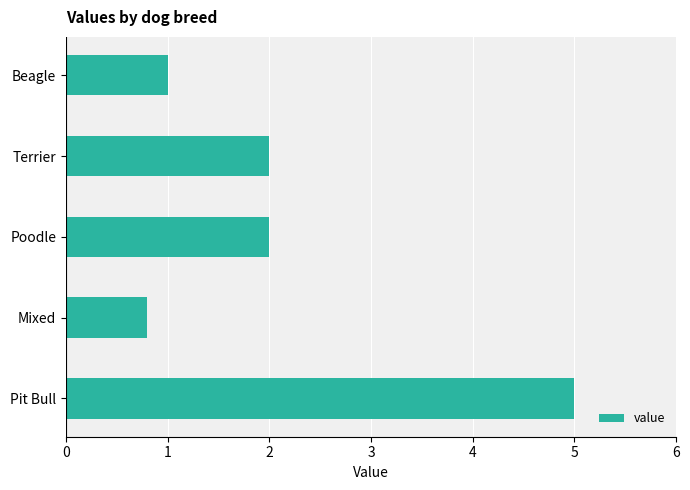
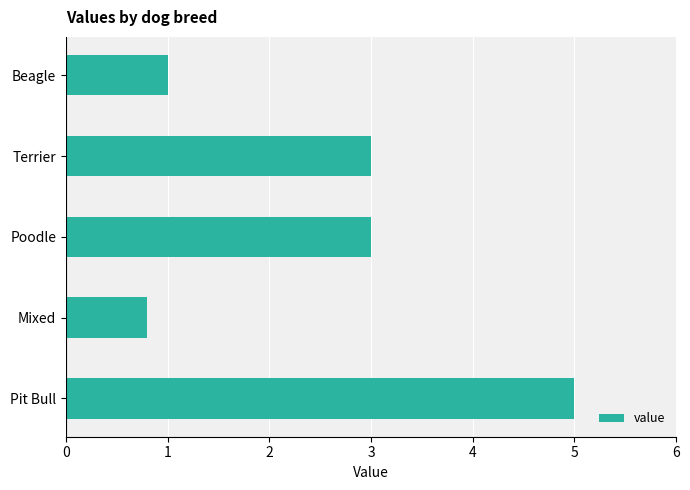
  {
    "Beagle": 1,
-   "Terrier": 2,
-   "Poodle": 2,
+   "Terrier": 3,
+   "Poodle": 3,
    "Mixed": 0.80,
    "Pit Bull": 5
  }
